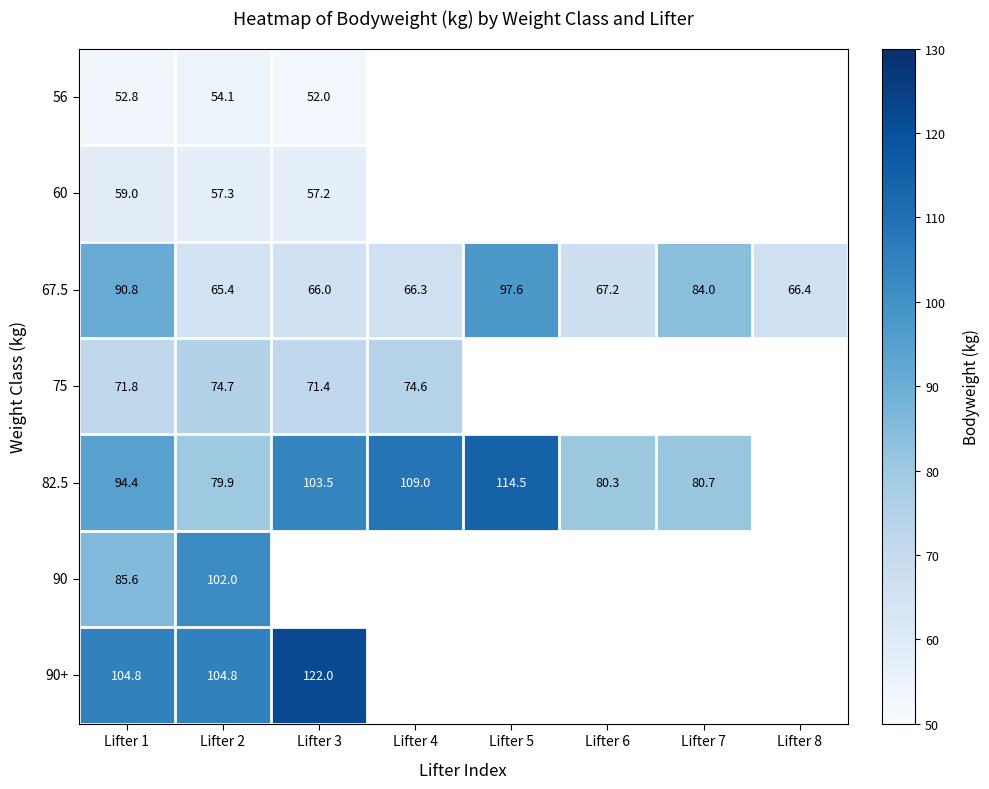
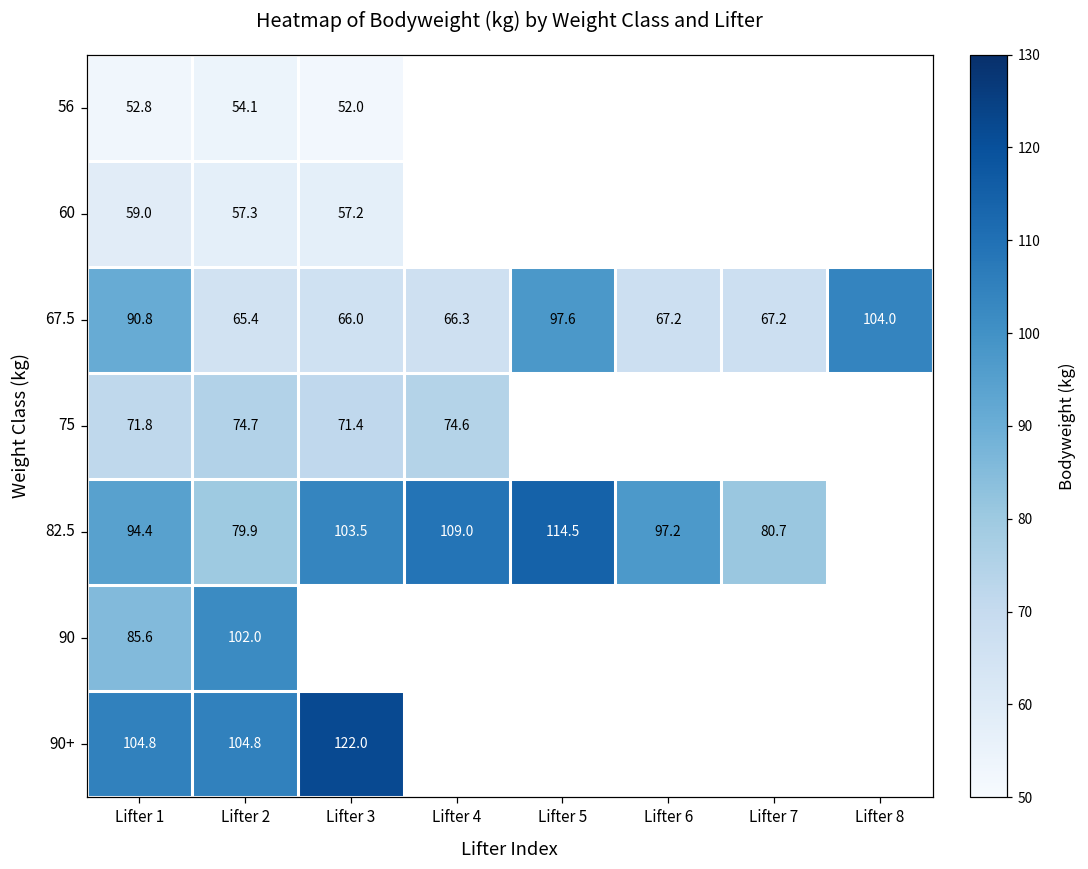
  {
    "56": {
      "Lifter 1": 52.8,
      "Lifter 2": 54.1,
      "Lifter 3": 52.0
    },
    "60": {
      "Lifter 1": 59.0,
      "Lifter 2": 57.3,
      "Lifter 3": 57.2
    },
    "67.5": {
      "Lifter 1": 90.8,
      "Lifter 2": 65.4,
      "Lifter 3": 66.0,
      "Lifter 4": 66.3,
      "Lifter 5": 97.6,
      "Lifter 6": 67.2,
-     "Lifter 7": 84.0,
-     "Lifter 8": 66.4
+     "Lifter 7": 67.2,
+     "Lifter 8": 104.0
    },
    "75": {
      "Lifter 1": 71.8,
      "Lifter 2": 74.7,
      "Lifter 3": 71.4,
      "Lifter 4": 74.6
    },
    "82.5": {
      "Lifter 1": 94.4,
      "Lifter 2": 79.9,
      "Lifter 3": 103.5,
      "Lifter 4": 109.0,
      "Lifter 5": 114.5,
-     "Lifter 6": 80.3,
+     "Lifter 6": 97.2,
      "Lifter 7": 80.7
    },
    "90": {
      "Lifter 1": 85.6,
      "Lifter 2": 102.0
    },
    "90+": {
      "Lifter 1": 104.8,
      "Lifter 2": 104.8,
      "Lifter 3": 122.0
    }
  }
